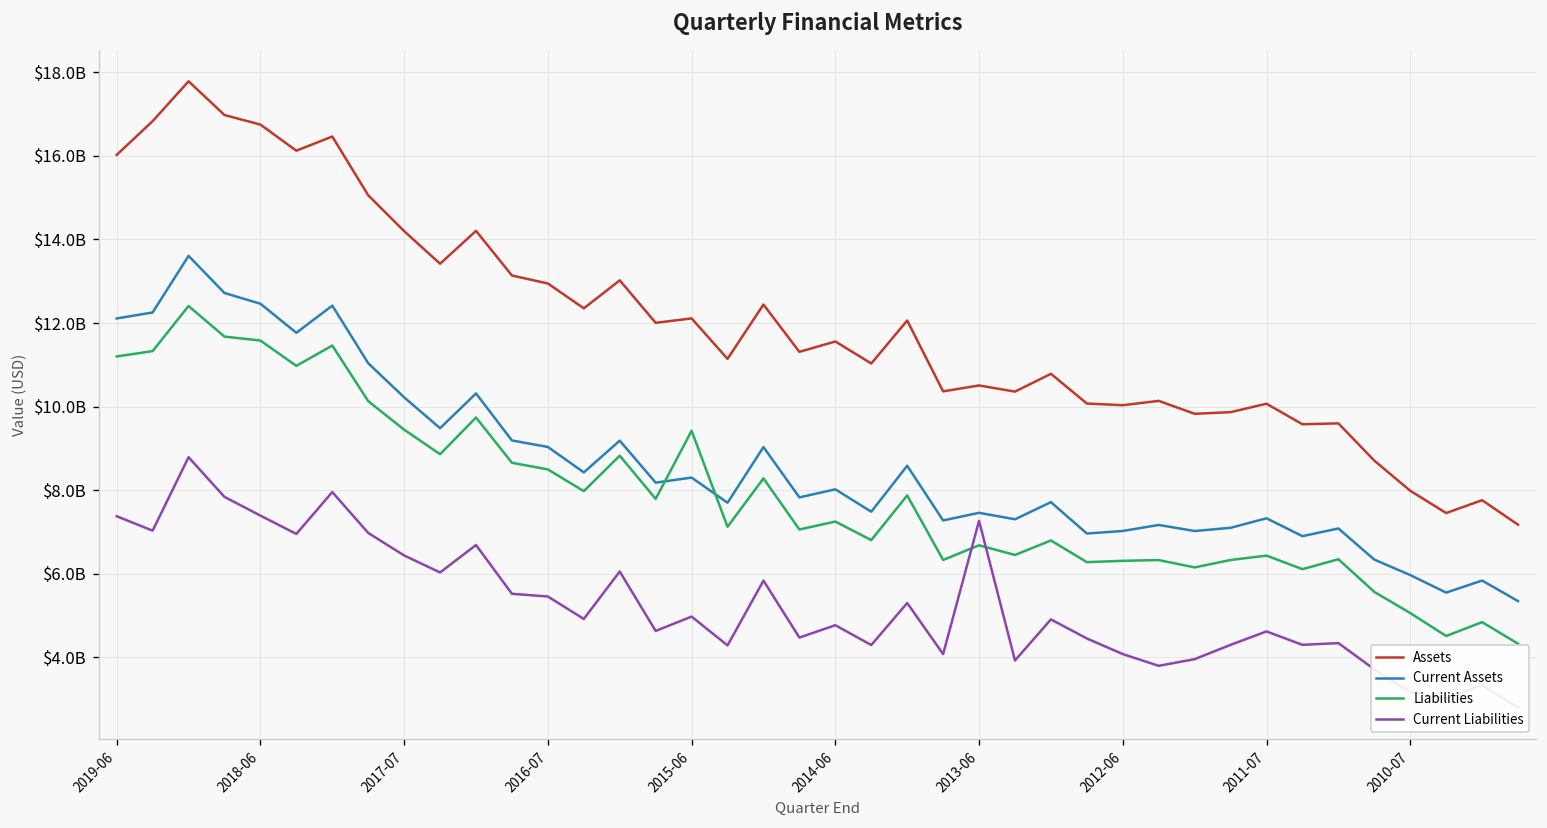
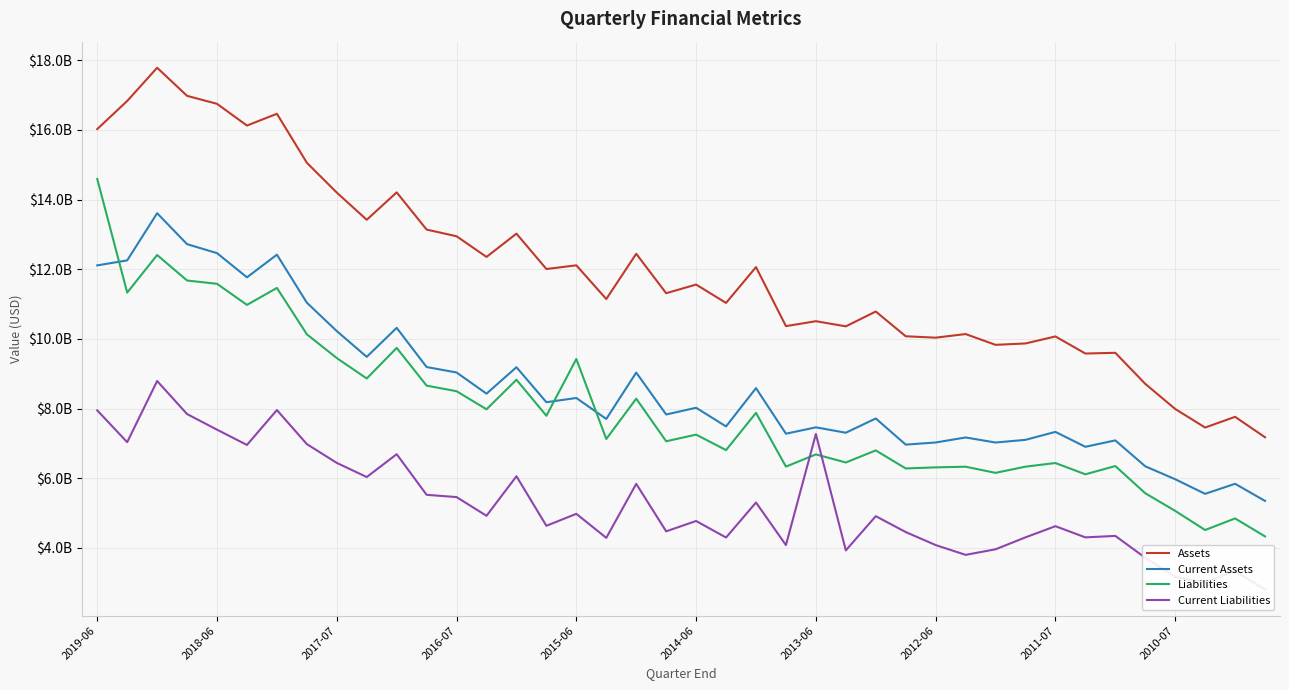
  {
    "Assets": {
      "2019-06": "$16000000000",
      "2018-06": "$16700000000",
      "2017-07": "$14200000000",
      "2016-07": "$12900000000",
      "2015-06": "$12100000000",
      "2014-06": "$11600000000",
      "2013-06": "$10500000000",
      "2012-06": "$10000000000",
      "2011-07": "$10100000000",
      "2010-07": "$8000000000"
    },
    "Current Assets": {
      "2019-06": "$12100000000",
      "2018-06": "$12500000000",
      "2017-07": "$10200000000",
      "2016-07": "$9000000000",
      "2015-06": "$8300000000",
      "2014-06": "$8000000000",
      "2013-06": "$7500000000",
      "2012-06": "$7000000000",
      "2011-07": "$7300000000",
      "2010-07": "$6000000000"
    },
    "Liabilities": {
-     "2019-06": "$11200000000",
+     "2019-06": "$14600000000",
      "2018-06": "$11600000000",
      "2017-07": "$9400000000",
      "2016-07": "$8500000000",
      "2015-06": "$9400000000",
      "2014-06": "$7300000000",
      "2013-06": "$6700000000",
      "2012-06": "$6300000000",
      "2011-07": "$6400000000",
      "2010-07": "$5100000000"
    },
    "Current Liabilities": {
-     "2019-06": "$7400000000",
+     "2019-06": "$7900000000",
      "2018-06": "$7400000000",
      "2017-07": "$6400000000",
      "2016-07": "$5500000000",
      "2015-06": "$5000000000",
      "2014-06": "$4800000000",
      "2013-06": "$7300000000",
      "2012-06": "$4100000000",
      "2011-07": "$4600000000"
    }
  }
